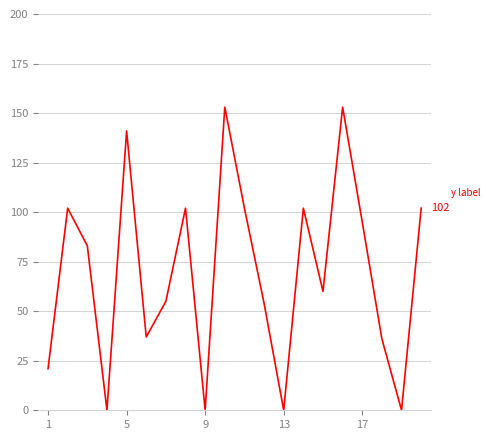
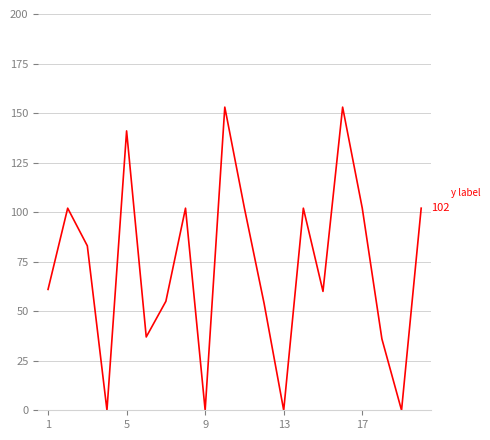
  {
-   "1": 21,
+   "1": 61,
    "5": 141,
    "9": 0,
    "13": 0,
-   "17": 95
+   "17": 102
  }
